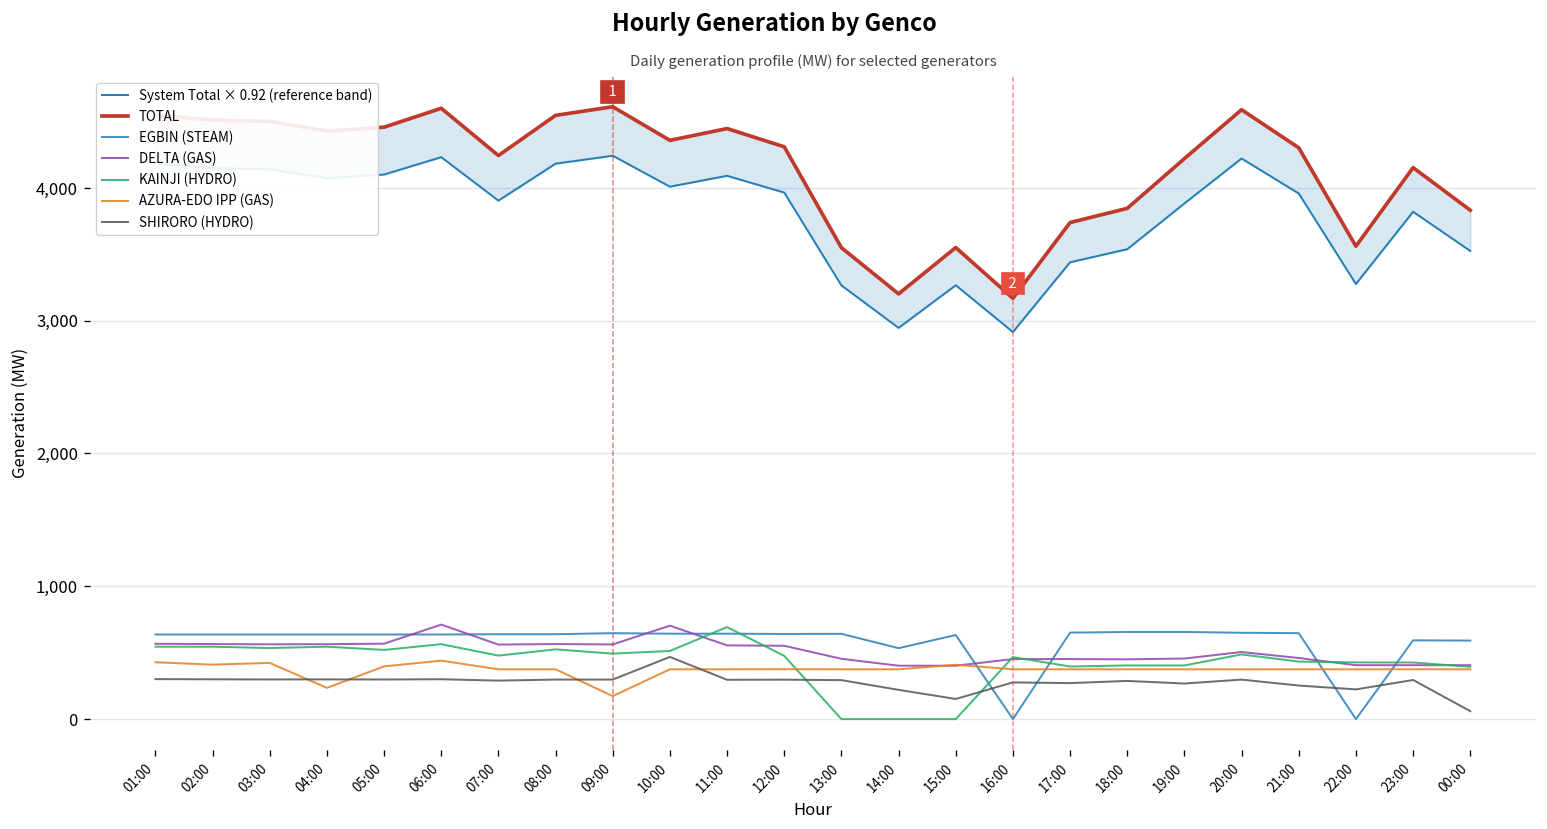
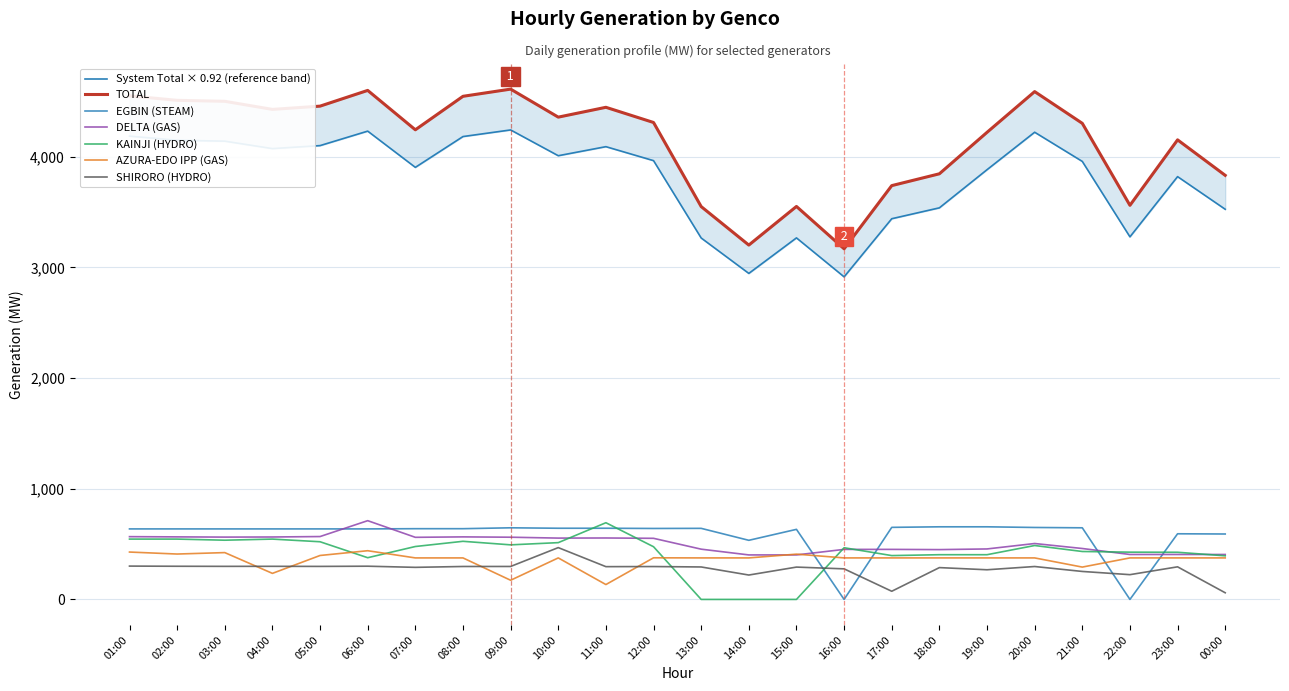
  {
    "TOTAL": {
      "05:00": "4,460",
      "06:00": "4,600",
      "07:00": "4,240",
      "08:00": "4,540",
      "10:00": "4,360",
      "11:00": "4,450",
      "12:00": "4,310",
      "13:00": "3,550",
      "14:00": "3,200",
      "15:00": "3,550",
      "17:00": "3,740",
      "18:00": "3,840",
      "19:00": "4,220",
      "20:00": "4,590",
      "21:00": "4,300",
      "22:00": "3,560",
      "23:00": "4,150",
      "00:00": "3,830"
    },
    "DELTA (GAS)": {
      "03:00": "560",
      "05:00": "570",
      "06:00": "710",
      "07:00": "560",
      "08:00": "570",
      "09:00": "560",
-     "10:00": "700",
+     "10:00": "550",
      "11:00": "560",
      "12:00": "550",
      "13:00": "450",
      "14:00": "400",
      "17:00": "450",
      "18:00": "450",
      "19:00": "460",
      "21:00": "460"
    },
    "KAINJI (HYDRO)": {
      "03:00": "540",
      "05:00": "520",
-     "06:00": "560",
+     "06:00": "380",
      "07:00": "480",
      "08:00": "530",
      "09:00": "490",
      "10:00": "510",
      "11:00": "690",
      "12:00": "480",
      "13:00": "0",
      "14:00": "0",
      "15:00": "0",
      "18:00": "400",
      "19:00": "400",
      "21:00": "430"
    },
    "AZURA-EDO IPP (GAS)": {
      "01:00": "430",
      "02:00": "410",
      "03:00": "420",
      "04:00": "240",
      "05:00": "400",
      "06:00": "440",
      "07:00": "380",
      "08:00": "380",
      "09:00": "170",
      "10:00": "380",
-     "11:00": "380",
+     "11:00": "130",
      "12:00": "380",
      "13:00": "380",
      "14:00": "380",
      "16:00": "380",
      "18:00": "380",
      "19:00": "380",
      "20:00": "380",
-     "21:00": "380",
+     "21:00": "290",
      "22:00": "380",
      "23:00": "380"
    },
    "SHIRORO (HYDRO)": {
      "01:00": "300",
      "02:00": "300",
      "03:00": "300",
      "04:00": "300",
      "05:00": "300",
      "06:00": "300",
      "07:00": "290",
      "08:00": "300",
      "09:00": "300",
      "10:00": "470",
      "11:00": "300",
      "12:00": "300",
      "13:00": "290",
      "14:00": "220",
-     "15:00": "150",
+     "15:00": "290",
      "16:00": "280",
-     "17:00": "270",
+     "17:00": "70",
      "18:00": "290",
      "19:00": "270",
      "20:00": "300",
      "21:00": "250",
      "22:00": "220",
      "23:00": "290",
      "00:00": "60"
    }
  }
